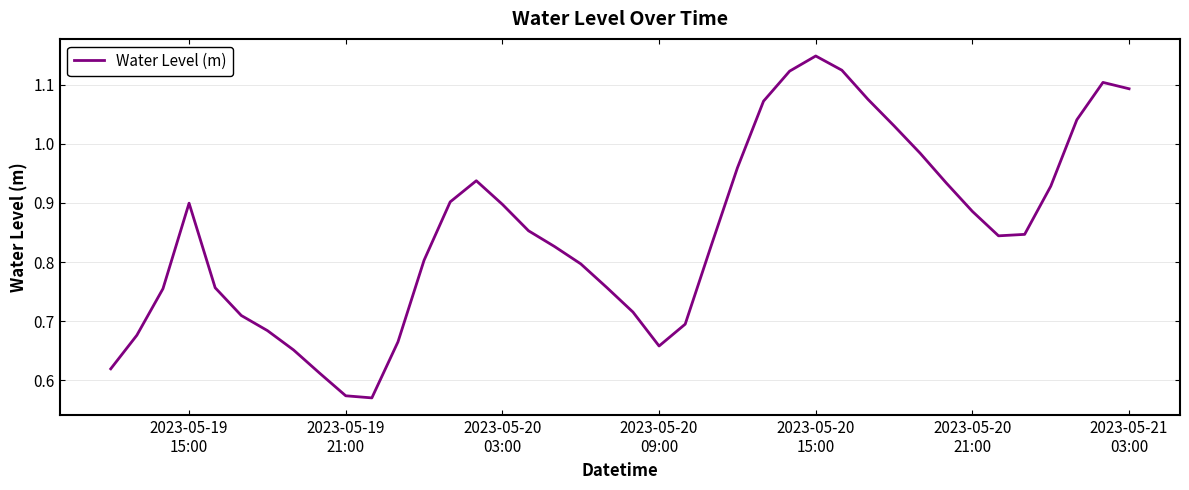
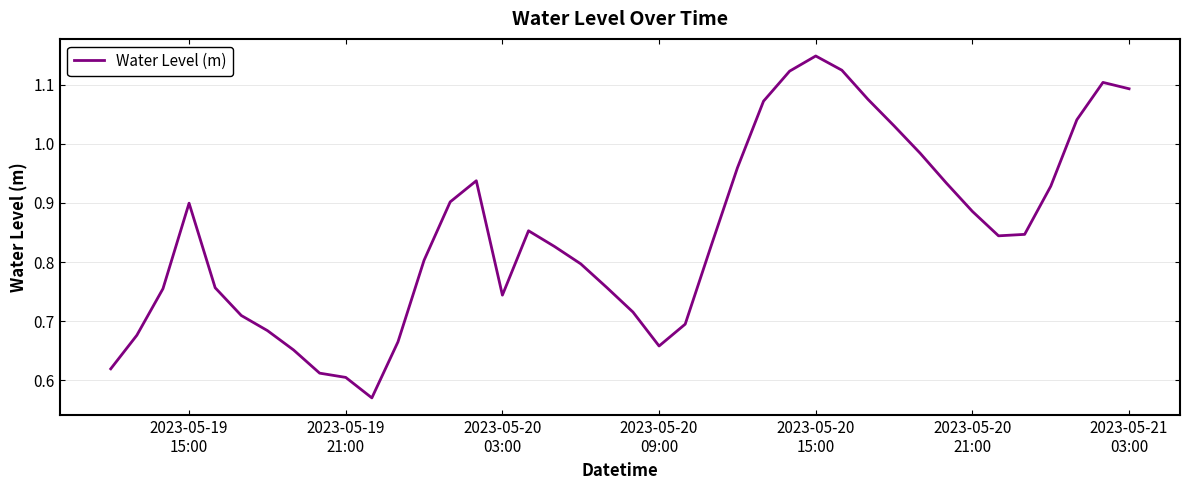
  {
    "2023-05-19 15:00": 0.90,
-   "2023-05-19 21:00": 0.57,
-   "2023-05-20 03:00": 0.90,
+   "2023-05-19 21:00": 0.61,
+   "2023-05-20 03:00": 0.74,
    "2023-05-20 09:00": 0.66,
    "2023-05-20 15:00": 1.15,
    "2023-05-20 21:00": 0.89,
    "2023-05-21 03:00": 1.09
  }
